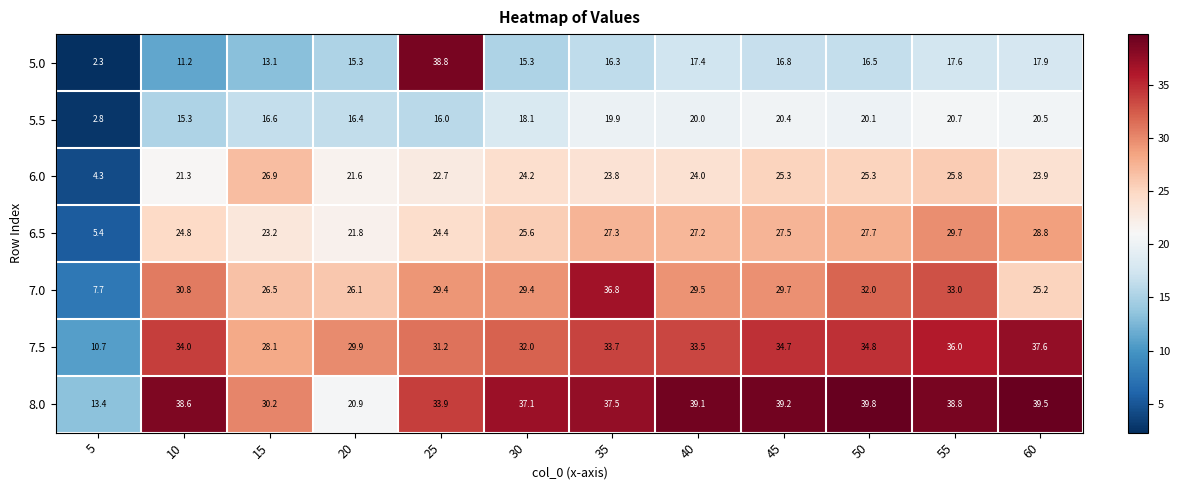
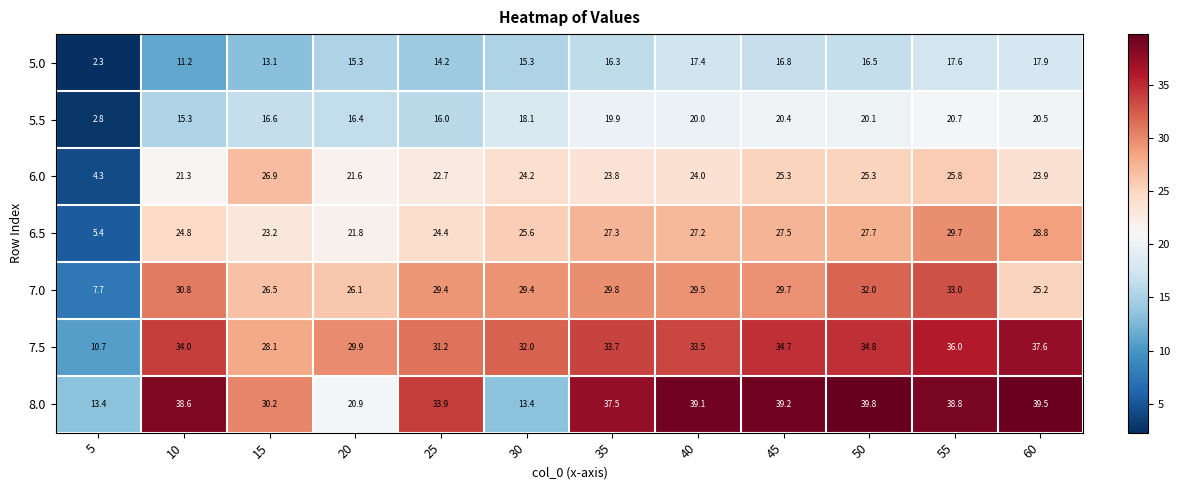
  {
    "5.0": {
      "5": 2.3,
      "10": 11.2,
      "15": 13.1,
      "20": 15.3,
-     "25": 38.8,
+     "25": 14.2,
      "30": 15.3,
      "35": 16.3,
      "40": 17.4,
      "45": 16.8,
      "50": 16.5,
      "55": 17.6,
      "60": 17.9
    },
    "5.5": {
      "5": 2.8,
      "10": 15.3,
      "15": 16.6,
      "20": 16.4,
      "25": 16.0,
      "30": 18.1,
      "35": 19.9,
      "40": 20.0,
      "45": 20.4,
      "50": 20.1,
      "55": 20.7,
      "60": 20.5
    },
    "6.0": {
      "5": 4.3,
      "10": 21.3,
      "15": 26.9,
      "20": 21.6,
      "25": 22.7,
      "30": 24.2,
      "35": 23.8,
      "40": 24.0,
      "45": 25.3,
      "50": 25.3,
      "55": 25.8,
      "60": 23.9
    },
    "6.5": {
      "5": 5.4,
      "10": 24.8,
      "15": 23.2,
      "20": 21.8,
      "25": 24.4,
      "30": 25.6,
      "35": 27.3,
      "40": 27.2,
      "45": 27.5,
      "50": 27.7,
      "55": 29.7,
      "60": 28.8
    },
    "7.0": {
      "5": 7.7,
      "10": 30.8,
      "15": 26.5,
      "20": 26.1,
      "25": 29.4,
      "30": 29.4,
-     "35": 36.8,
+     "35": 29.8,
      "40": 29.5,
      "45": 29.7,
      "50": 32.0,
      "55": 33.0,
      "60": 25.2
    },
    "7.5": {
      "5": 10.7,
      "10": 34.0,
      "15": 28.1,
      "20": 29.9,
      "25": 31.2,
      "30": 32.0,
      "35": 33.7,
      "40": 33.5,
      "45": 34.7,
      "50": 34.8,
      "55": 36.0,
      "60": 37.6
    },
    "8.0": {
      "5": 13.4,
      "10": 38.6,
      "15": 30.2,
      "20": 20.9,
      "25": 33.9,
-     "30": 37.1,
+     "30": 13.4,
      "35": 37.5,
      "40": 39.1,
      "45": 39.2,
      "50": 39.8,
      "55": 38.8,
      "60": 39.5
    }
  }
